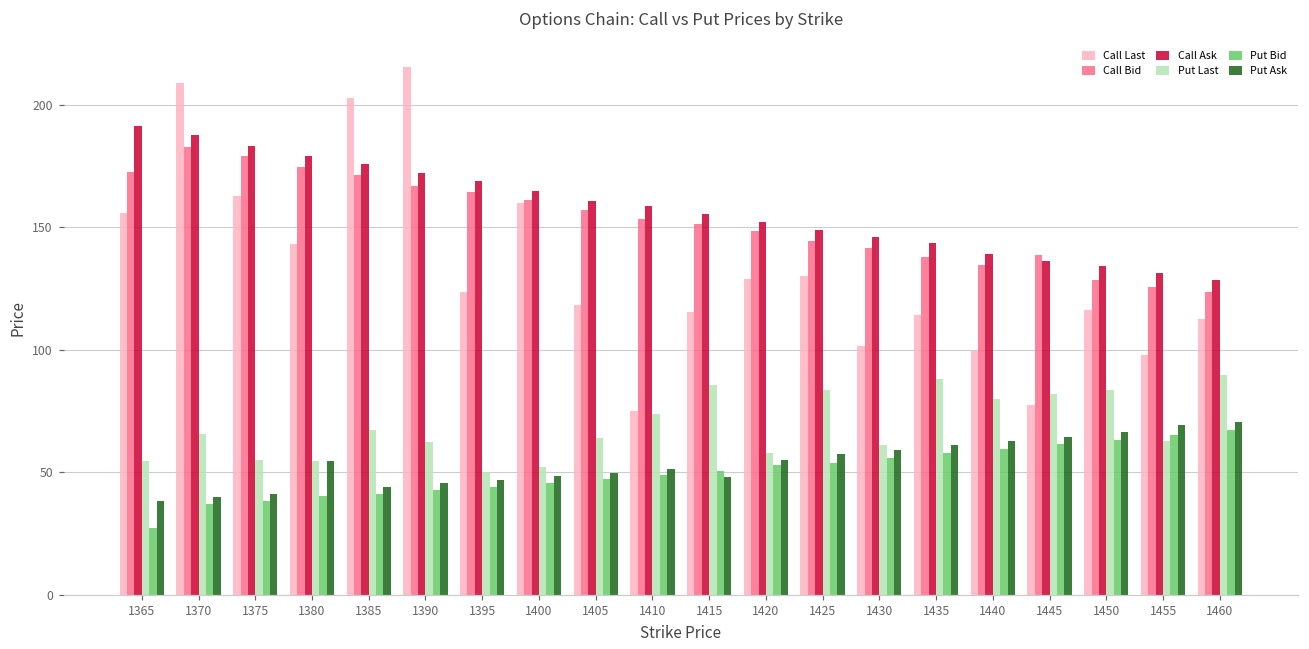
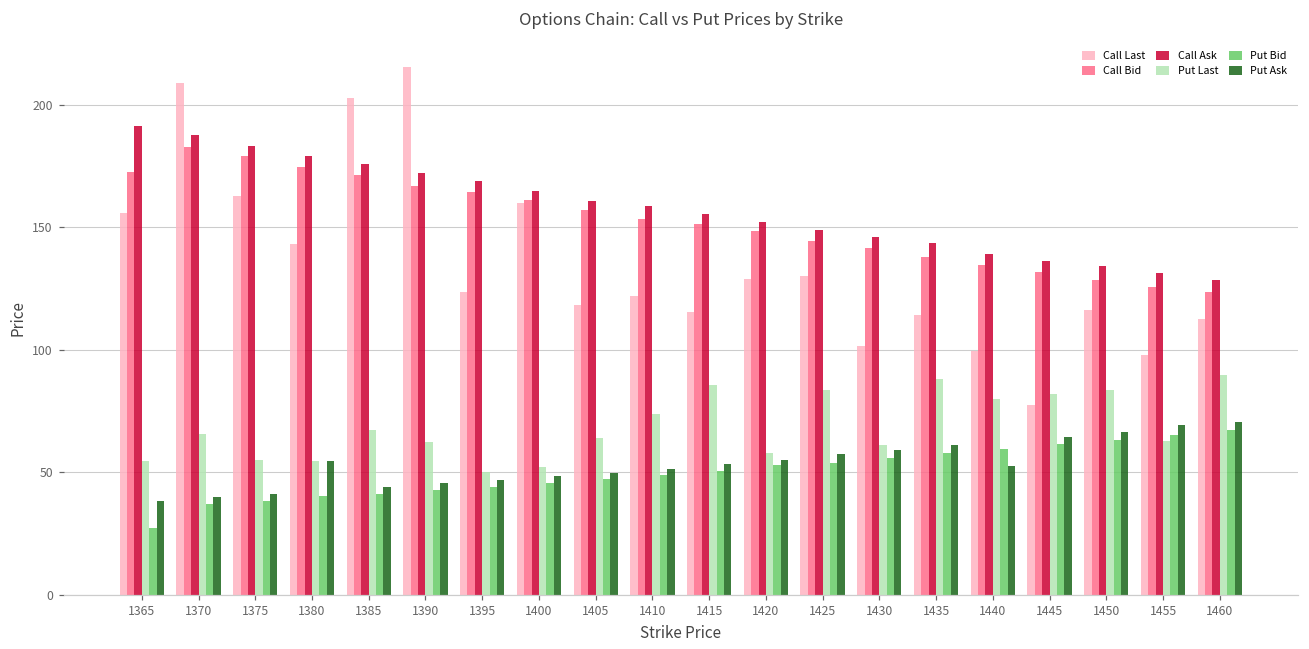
  {
    "Call Last": {
      "1365": 156,
      "1370": 209,
      "1375": 163,
      "1380": 143,
      "1385": 203,
      "1390": 216,
      "1395": 124,
      "1400": 160,
      "1405": 118,
-     "1410": 75,
+     "1410": 122,
      "1415": 116,
      "1420": 129,
      "1425": 130,
      "1430": 102,
      "1435": 114,
      "1440": 100,
      "1445": 77,
      "1450": 116,
      "1455": 98,
      "1460": 113
    },
    "Call Bid": {
      "1365": 173,
      "1370": 183,
      "1375": 179,
      "1380": 175,
      "1385": 171,
      "1390": 167,
      "1395": 165,
      "1400": 161,
      "1405": 157,
      "1410": 153,
      "1415": 151,
      "1420": 149,
      "1425": 145,
      "1430": 141,
      "1435": 138,
      "1440": 135,
-     "1445": 139,
+     "1445": 132,
      "1450": 129,
      "1455": 126,
      "1460": 124
    },
    "Call Ask": {
      "1365": 192,
      "1370": 188,
      "1375": 183,
      "1380": 179,
      "1385": 176,
      "1390": 172,
      "1395": 169,
      "1400": 165,
      "1405": 161,
      "1410": 159,
      "1415": 156,
      "1420": 152,
      "1425": 149,
      "1430": 146,
      "1435": 144,
      "1440": 139,
      "1445": 136,
      "1450": 134,
      "1455": 132,
      "1460": 129
    },
    "Put Last": {
      "1365": 55,
      "1370": 66,
      "1375": 55,
      "1380": 54,
      "1385": 67,
      "1390": 62,
      "1395": 50,
      "1400": 52,
      "1405": 64,
      "1410": 74,
      "1415": 86,
      "1420": 58,
      "1425": 84,
      "1430": 61,
      "1435": 88,
      "1440": 80,
      "1445": 82,
      "1450": 84,
      "1455": 63,
      "1460": 90
    },
    "Put Bid": {
      "1365": 27,
      "1370": 37,
      "1375": 38,
      "1380": 40,
      "1385": 41,
      "1390": 43,
      "1395": 44,
      "1400": 46,
      "1405": 47,
      "1410": 49,
      "1415": 51,
      "1420": 53,
      "1425": 54,
      "1430": 56,
      "1435": 58,
      "1440": 60,
      "1445": 61,
      "1450": 63,
      "1455": 65,
      "1460": 67
    },
    "Put Ask": {
      "1365": 38,
      "1370": 40,
      "1375": 41,
      "1380": 55,
      "1385": 44,
      "1390": 46,
      "1395": 47,
      "1400": 48,
      "1405": 50,
      "1410": 52,
-     "1415": 48,
+     "1415": 54,
      "1420": 55,
      "1425": 58,
      "1430": 59,
      "1435": 61,
-     "1440": 63,
+     "1440": 52,
      "1445": 64,
      "1450": 66,
      "1455": 69,
      "1460": 71
    }
  }
